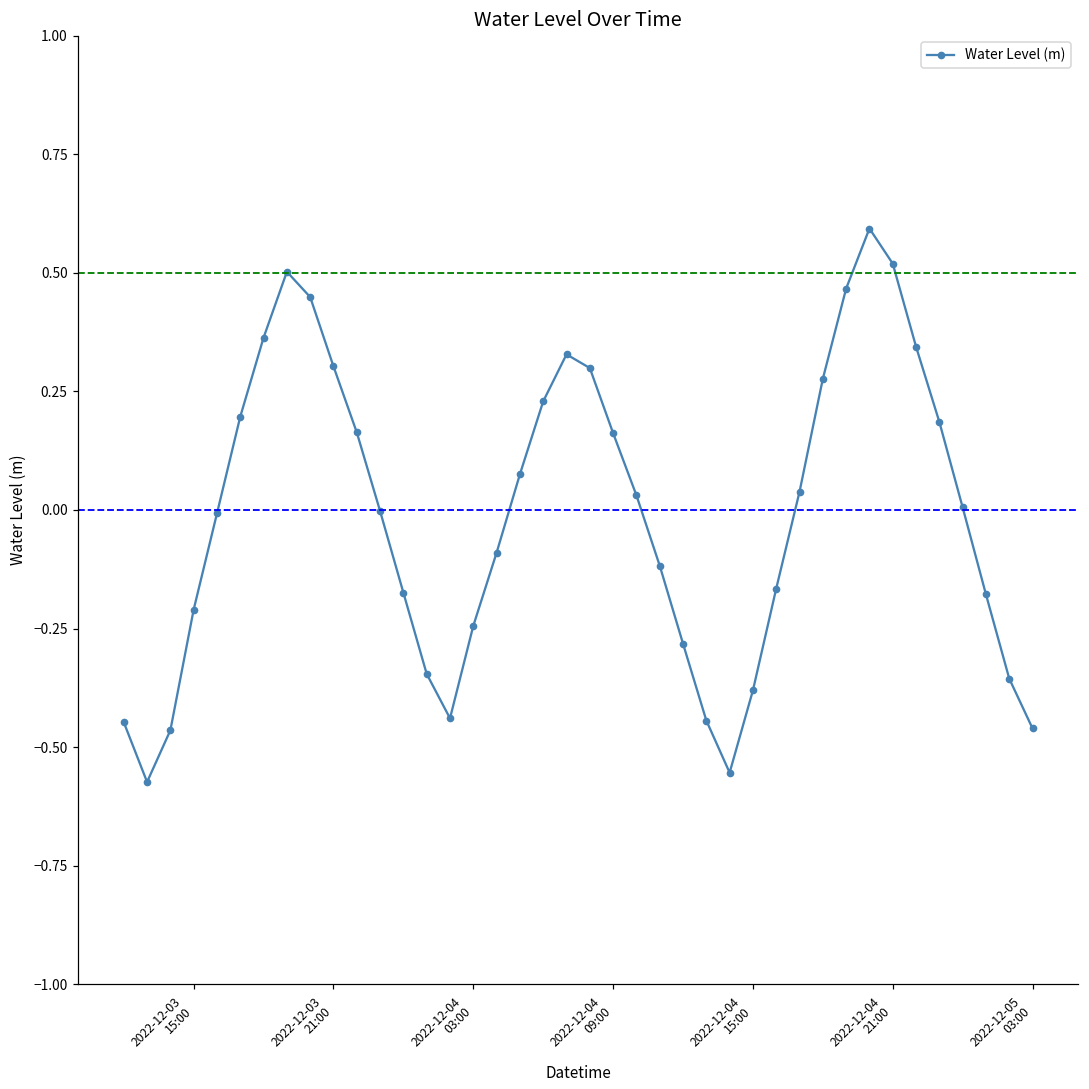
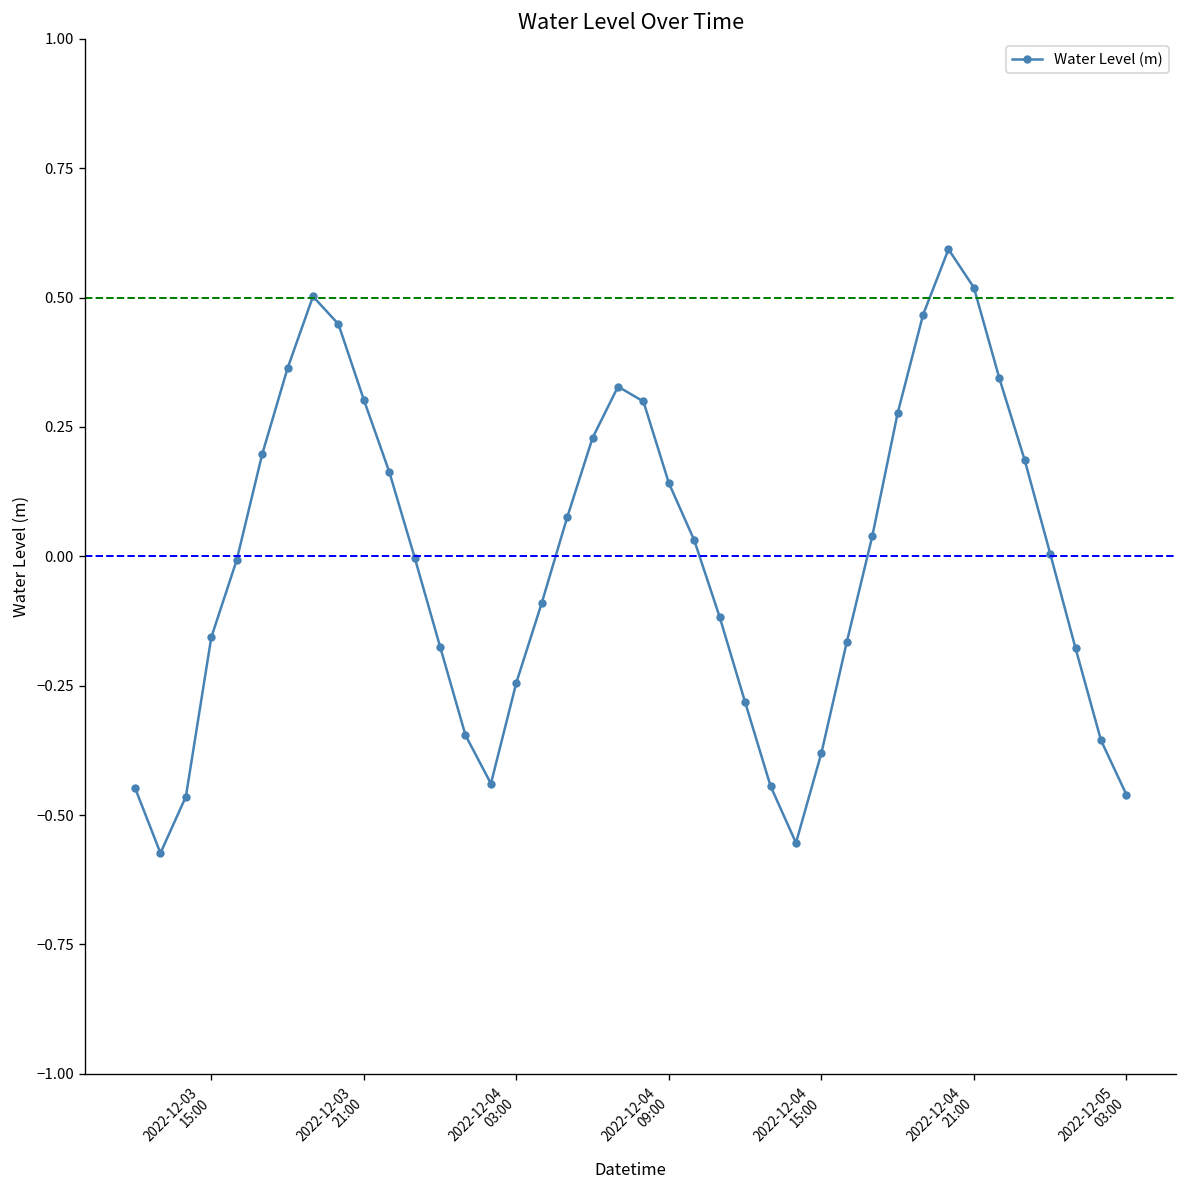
  {
-   "2022-12-03 15:00": -0.21,
+   "2022-12-03 15:00": -0.16,
    "2022-12-03 21:00": 0.30,
    "2022-12-04 03:00": -0.24,
-   "2022-12-04 09:00": 0.16,
+   "2022-12-04 09:00": 0.14,
    "2022-12-04 15:00": -0.38,
    "2022-12-04 21:00": 0.52,
    "2022-12-05 03:00": -0.46
  }
